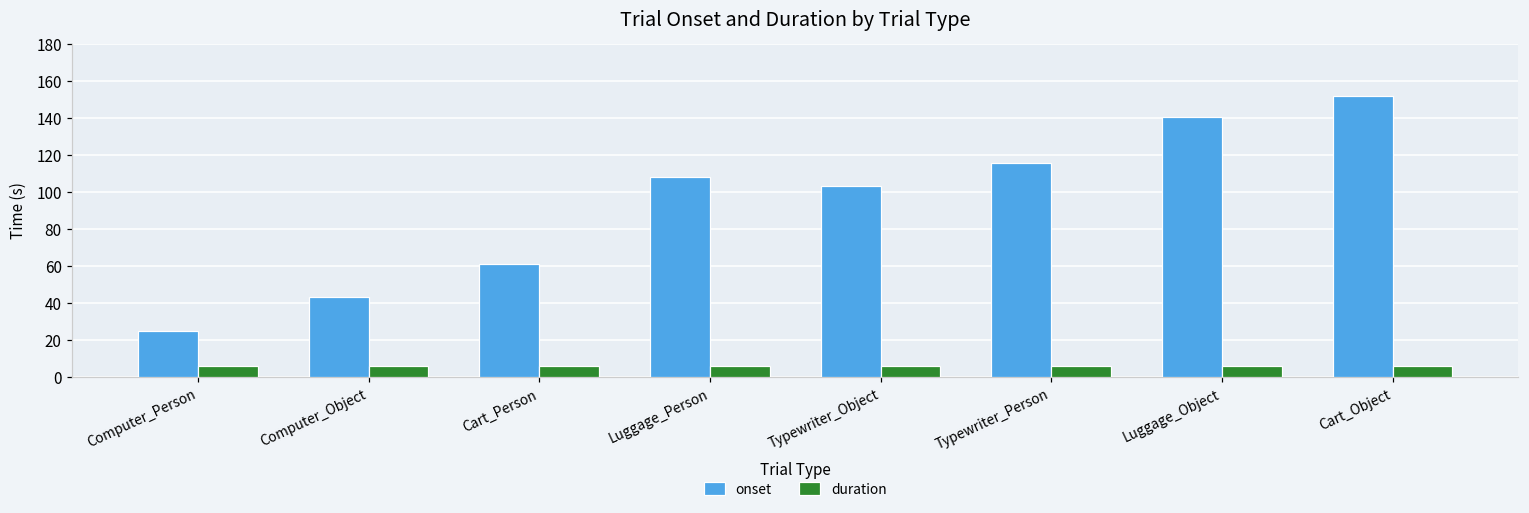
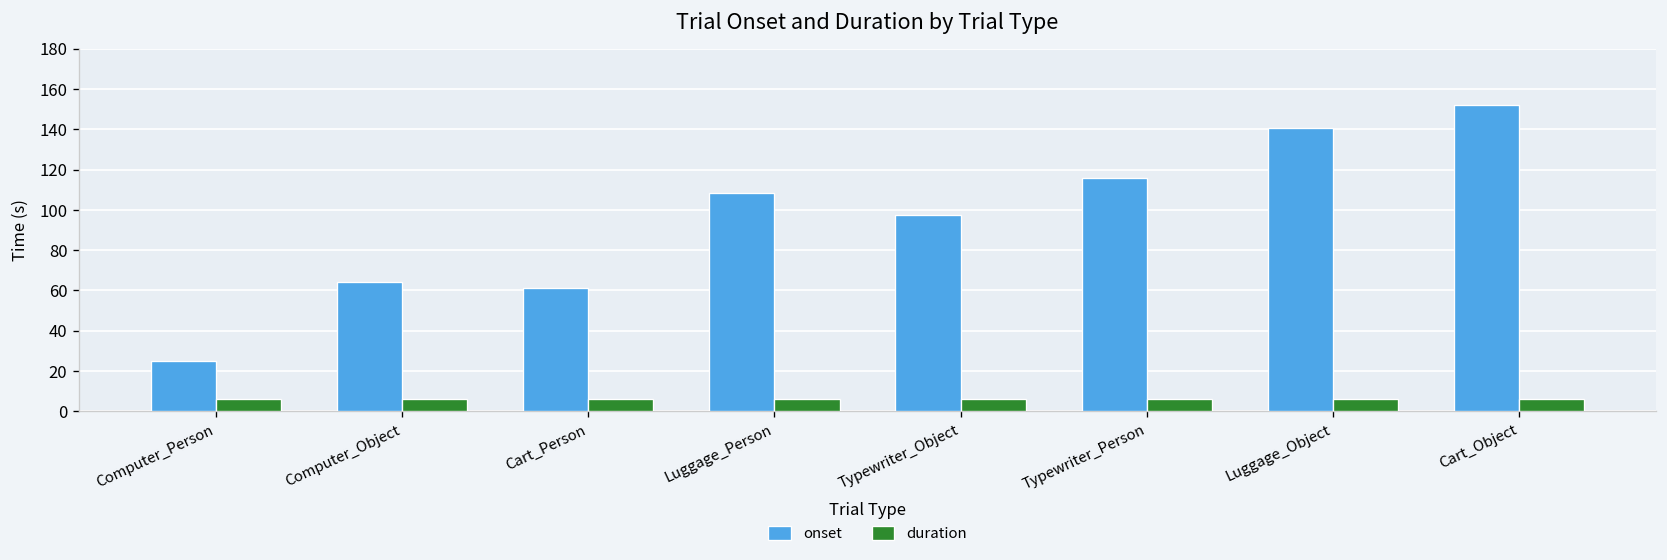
  {
    "onset": {
      "Computer_Person": 25,
-     "Computer_Object": 43,
+     "Computer_Object": 64,
      "Cart_Person": 61,
      "Luggage_Person": 108,
-     "Typewriter_Object": 103,
+     "Typewriter_Object": 98,
      "Typewriter_Person": 116,
      "Luggage_Object": 141,
      "Cart_Object": 152
    },
    "duration": {
      "Computer_Person": 6,
      "Computer_Object": 6,
      "Cart_Person": 6,
      "Luggage_Person": 6,
      "Typewriter_Object": 6,
      "Typewriter_Person": 6,
      "Luggage_Object": 6,
      "Cart_Object": 6
    }
  }
